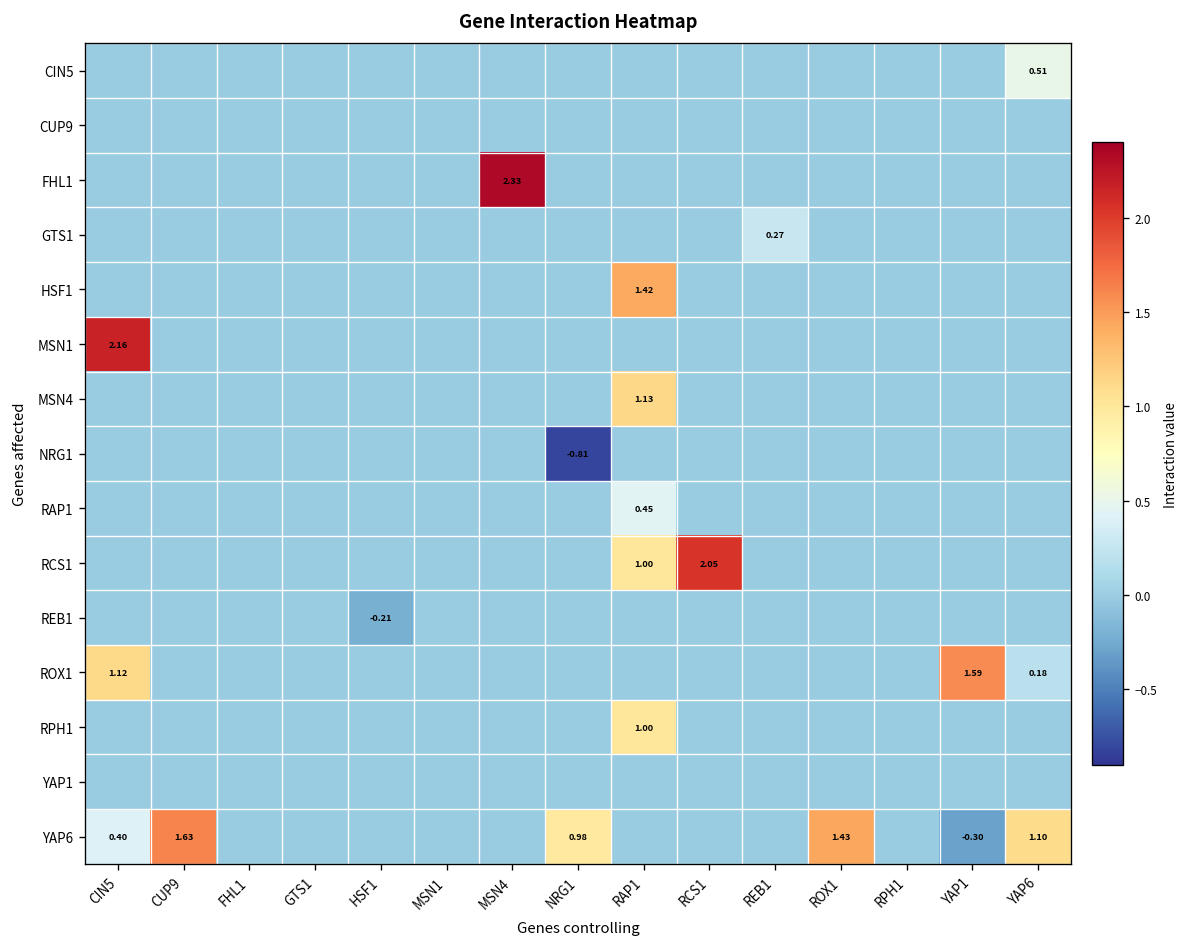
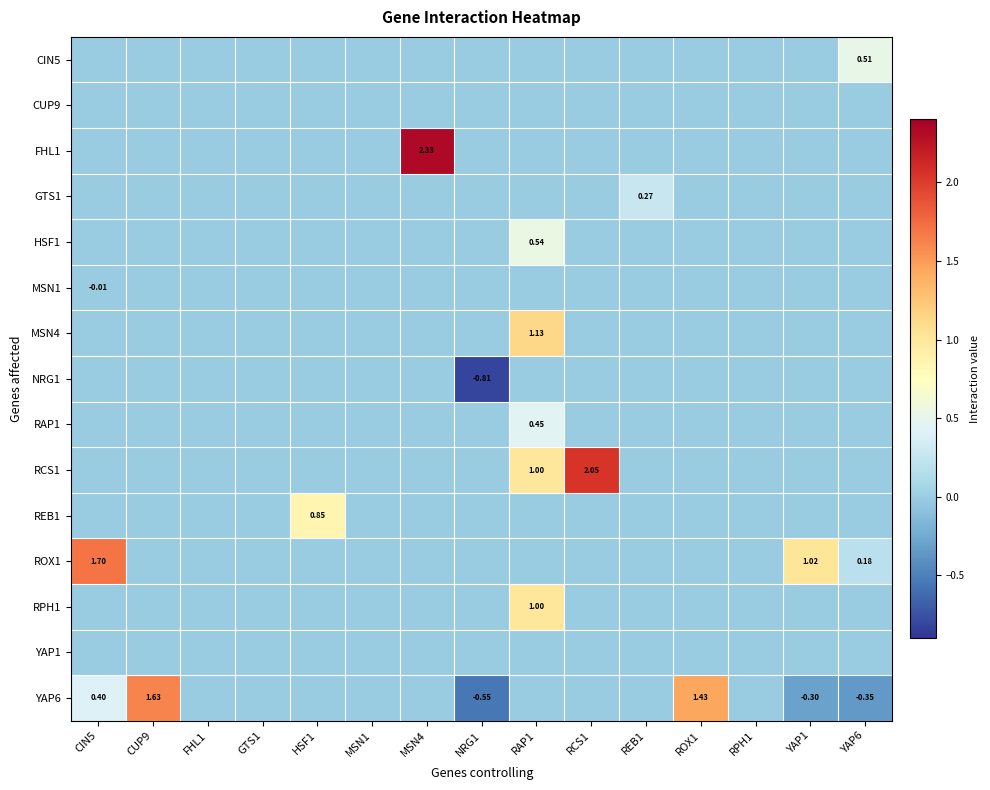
  {
    "CIN5": {
      "YAP6": 0.51
    },
    "FHL1": {
      "MSN4": 2.33
    },
    "GTS1": {
      "REB1": 0.27
    },
    "HSF1": {
-     "RAP1": 1.42
+     "RAP1": 0.54
    },
    "MSN1": {
-     "CIN5": 2.16
+     "CIN5": -0.01
    },
    "MSN4": {
      "RAP1": 1.13
    },
    "NRG1": {
      "NRG1": -0.81
    },
    "RAP1": {
      "RAP1": 0.45
    },
    "RCS1": {
      "RAP1": 1.00,
      "RCS1": 2.05
    },
    "REB1": {
-     "HSF1": -0.21
+     "HSF1": 0.85
    },
    "ROX1": {
-     "CIN5": 1.12,
-     "YAP1": 1.59,
+     "CIN5": 1.70,
+     "YAP1": 1.02,
      "YAP6": 0.18
    },
    "RPH1": {
      "RAP1": 1.00
    },
    "YAP6": {
      "CIN5": 0.40,
      "CUP9": 1.63,
-     "NRG1": 0.98,
+     "NRG1": -0.55,
      "ROX1": 1.43,
      "YAP1": -0.30,
-     "YAP6": 1.10
+     "YAP6": -0.35
    }
  }
